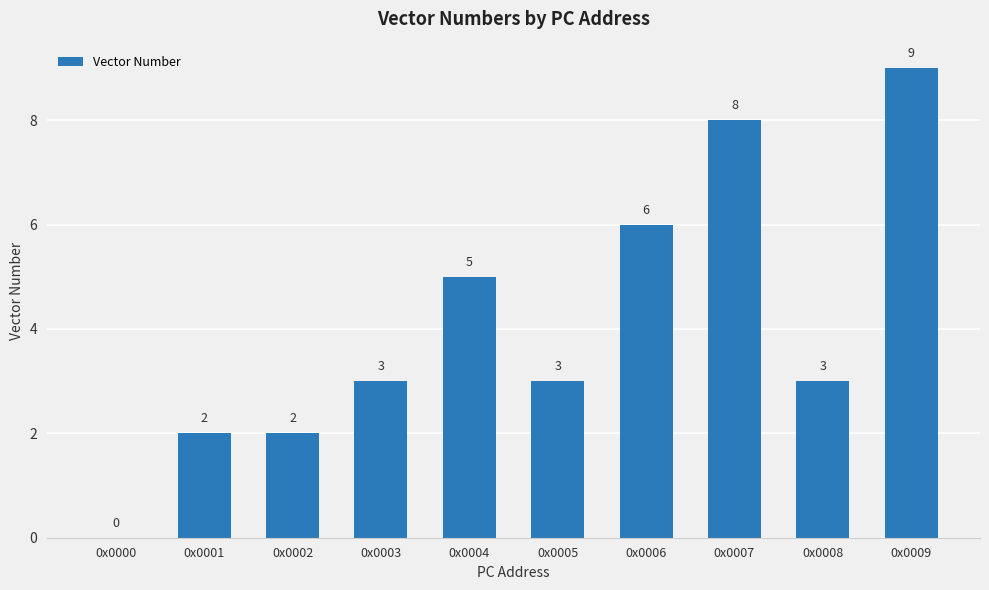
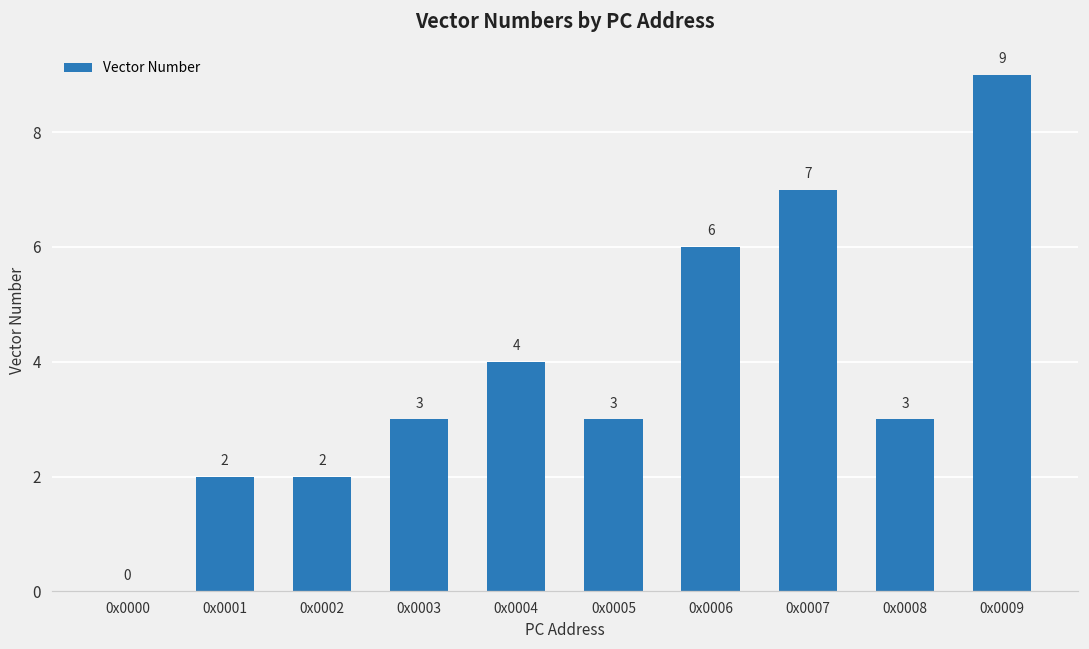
  {
    "0x0000": 0,
    "0x0001": 2,
    "0x0002": 2,
    "0x0003": 3,
-   "0x0004": 5,
+   "0x0004": 4,
    "0x0005": 3,
    "0x0006": 6,
-   "0x0007": 8,
+   "0x0007": 7,
    "0x0008": 3,
    "0x0009": 9
  }
